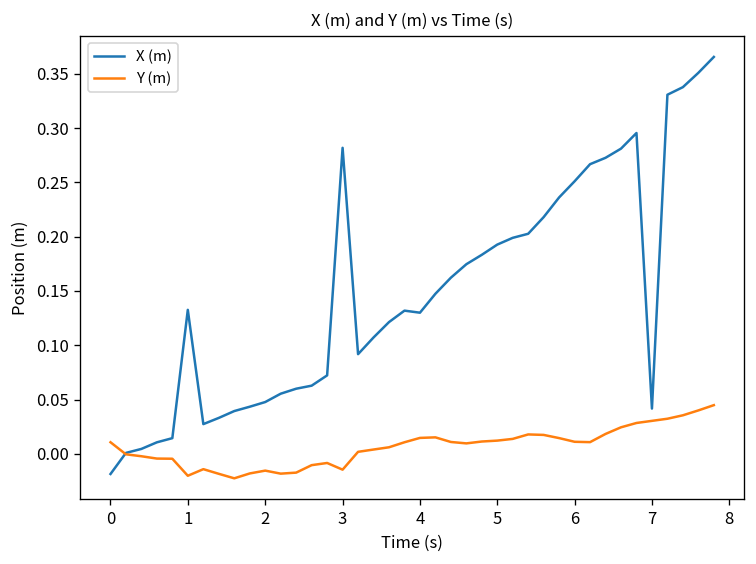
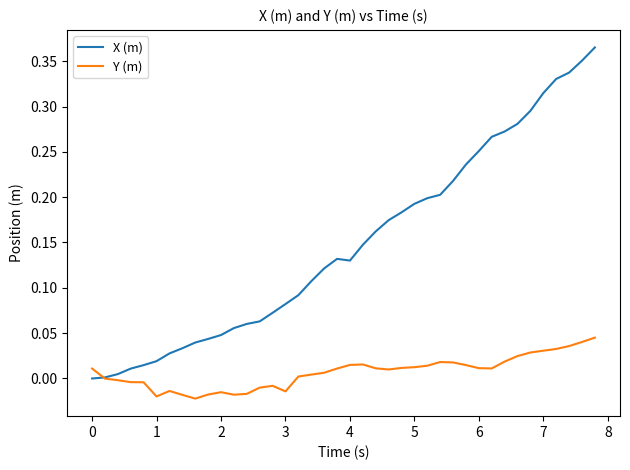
  {
    "X (m)": {
-     "0": -0.02,
-     "1": 0.13,
+     "0": 0.00,
+     "1": 0.02,
      "2": 0.05,
-     "3": 0.28,
+     "3": 0.08,
      "4": 0.13,
      "5": 0.19,
      "6": 0.25,
-     "7": 0.04
+     "7": 0.31
    },
    "Y (m)": {
      "0": 0.01,
      "1": -0.02,
      "2": -0.02,
      "3": -0.01,
      "4": 0.01,
      "5": 0.01,
      "6": 0.01,
      "7": 0.03
    }
  }
